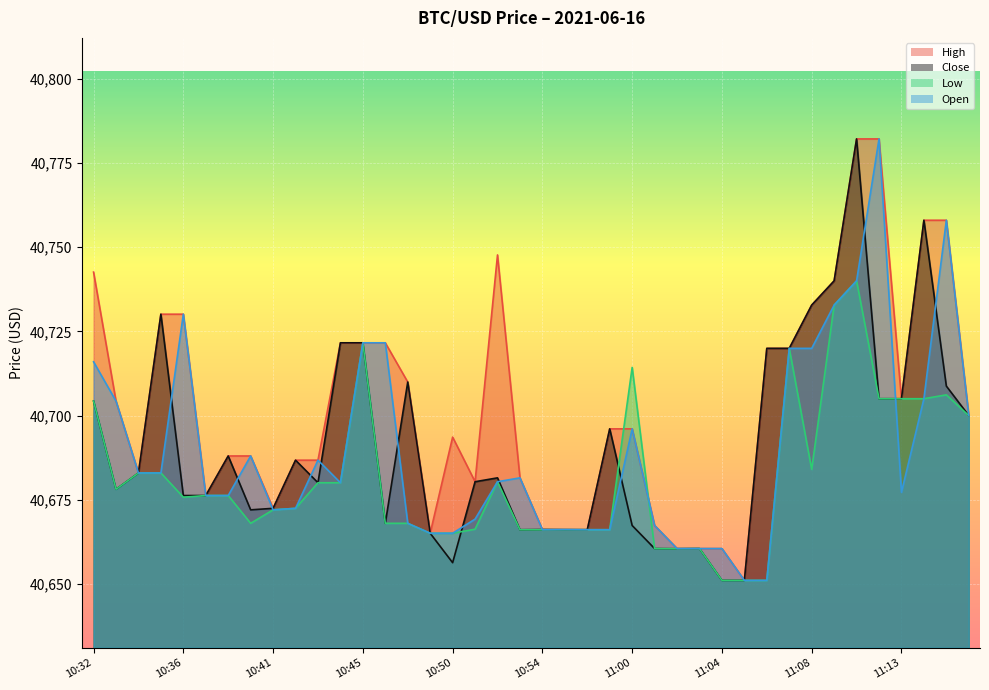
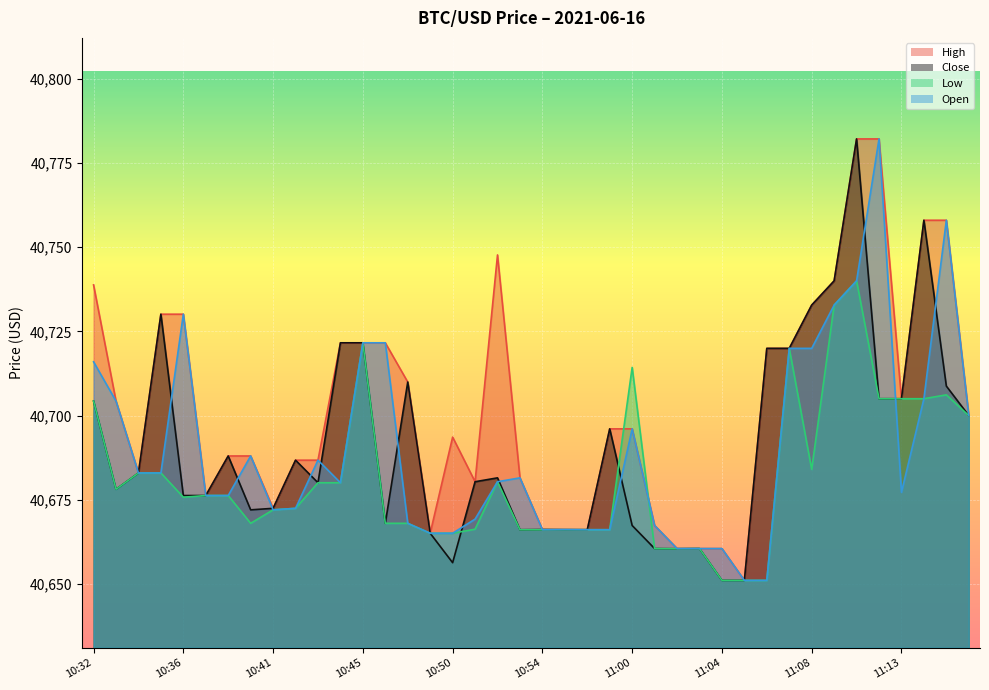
  {
    "High": {
-     "10:32": "40,743",
+     "10:32": "40,739",
      "10:50": "40,694"
    },
    "Close": {
      "10:50": "40,656",
      "11:00": "40,667"
    },
    "Low": {
      "11:00": "40,714",
      "11:08": "40,684"
    },
    "Open": {
      "10:32": "40,716",
      "11:08": "40,720",
      "11:13": "40,677"
    }
  }
